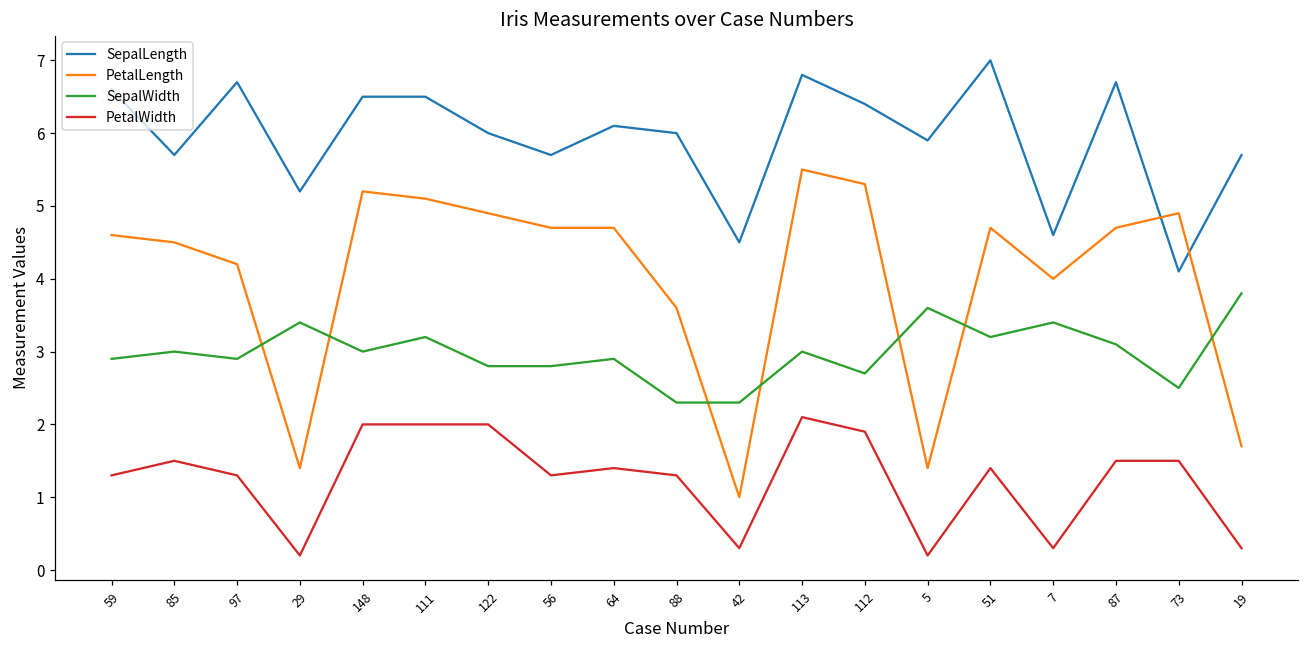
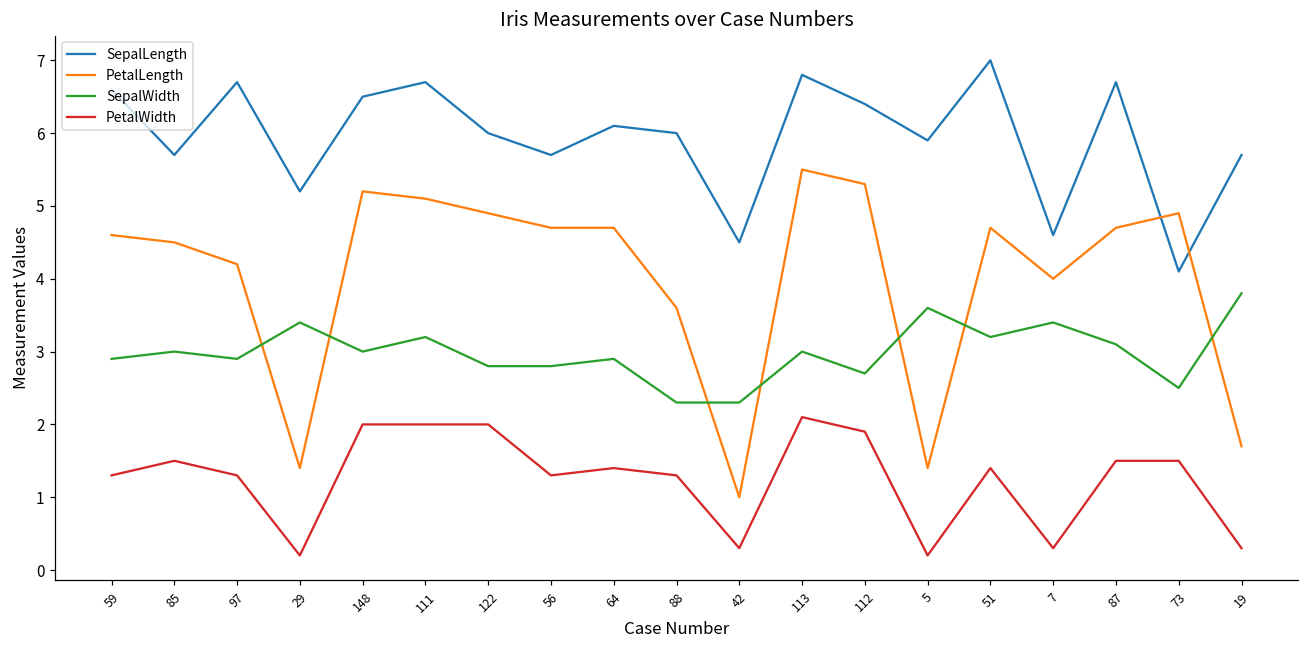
  {
    "SepalLength": {
      "85": 5.7,
      "97": 6.7,
      "29": 5.2,
      "148": 6.5,
-     "111": 6.5,
+     "111": 6.7,
      "122": 6.0,
      "56": 5.7,
      "64": 6.1,
      "88": 6.0,
      "42": 4.5,
      "113": 6.8,
      "112": 6.4,
      "5": 5.9,
      "51": 7.0,
      "7": 4.6,
      "87": 6.7,
      "73": 4.1,
      "19": 5.7
    },
    "PetalLength": {
      "59": 4.6,
      "85": 4.5,
      "97": 4.2,
      "29": 1.4,
      "148": 5.2,
      "111": 5.1,
      "122": 4.9,
      "56": 4.7,
      "64": 4.7,
      "88": 3.6,
      "42": 1.0,
      "113": 5.5,
      "112": 5.3,
      "5": 1.4,
      "51": 4.7,
      "7": 4.0,
      "87": 4.7,
      "73": 4.9,
      "19": 1.7
    },
    "SepalWidth": {
      "59": 2.9,
      "85": 3.0,
      "97": 2.9,
      "29": 3.4,
      "148": 3.0,
      "111": 3.2,
      "122": 2.8,
      "56": 2.8,
      "64": 2.9,
      "88": 2.3,
      "42": 2.3,
      "113": 3.0,
      "112": 2.7,
      "5": 3.6,
      "51": 3.2,
      "7": 3.4,
      "87": 3.1,
      "73": 2.5,
      "19": 3.8
    },
    "PetalWidth": {
      "59": 1.3,
      "85": 1.5,
      "97": 1.3,
      "29": 0.2,
      "148": 2.0,
      "111": 2.0,
      "122": 2.0,
      "56": 1.3,
      "64": 1.4,
      "88": 1.3,
      "42": 0.3,
      "113": 2.1,
      "112": 1.9,
      "5": 0.2,
      "51": 1.4,
      "7": 0.3,
      "87": 1.5,
      "73": 1.5,
      "19": 0.3
    }
  }
